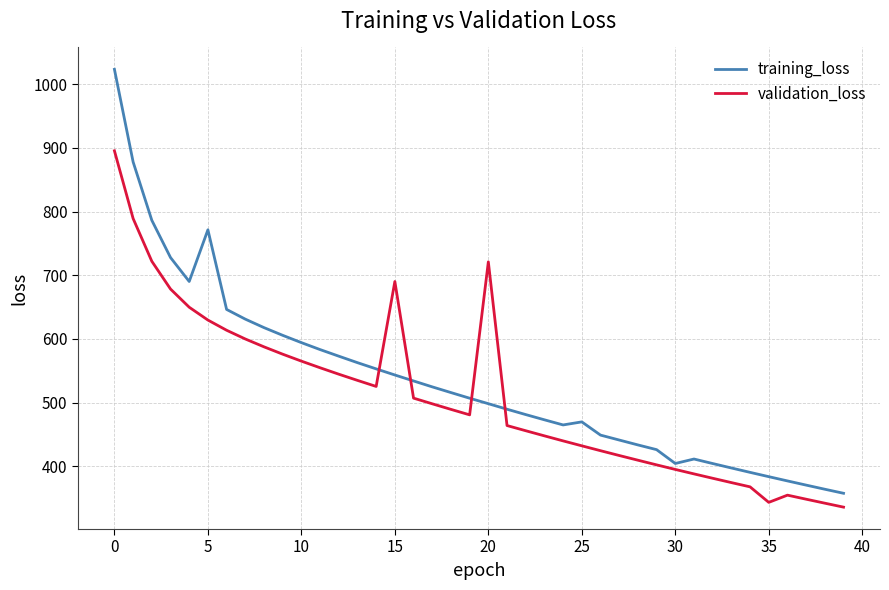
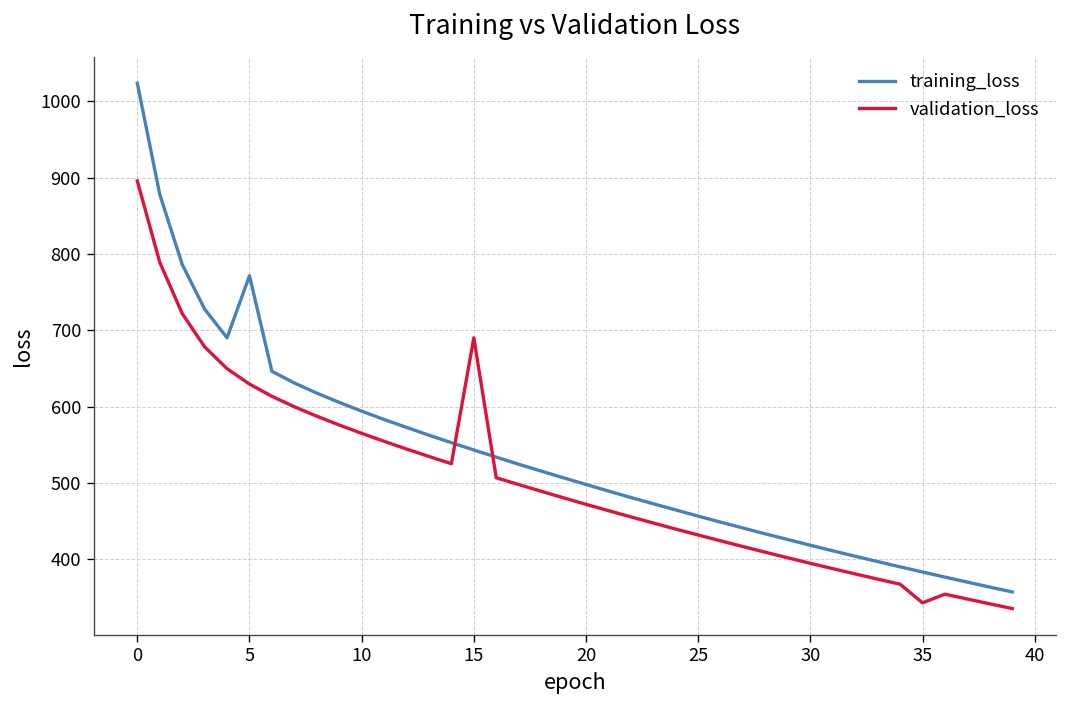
  {
    "training_loss": {
      "0": 1020,
      "5": 770,
      "10": 590,
      "15": 540,
      "20": 500,
-     "25": 470,
-     "30": 400,
+     "25": 460,
+     "30": 420,
      "35": 380
    },
    "validation_loss": {
      "0": 900,
      "5": 630,
      "10": 570,
      "15": 690,
-     "20": 720,
+     "20": 470,
      "25": 430,
      "30": 390,
      "35": 340
    }
  }
